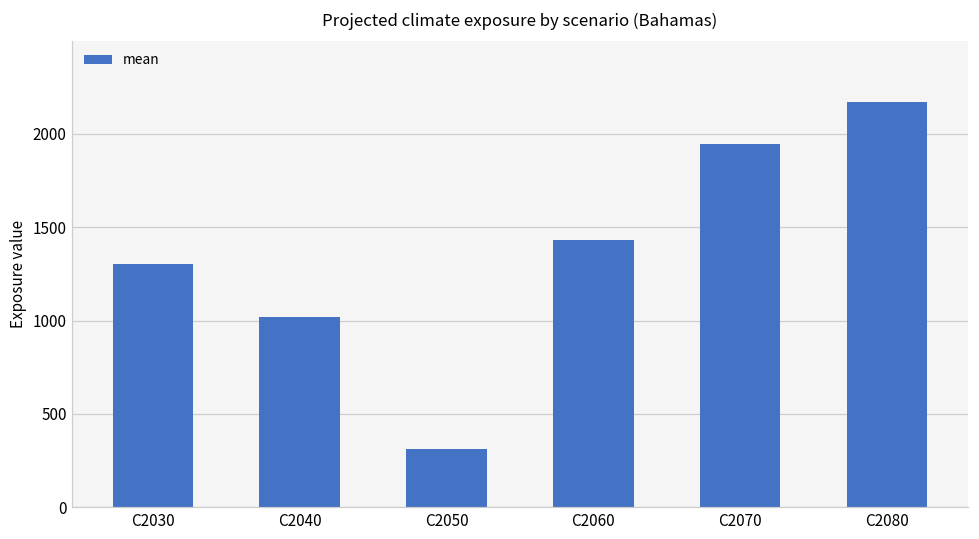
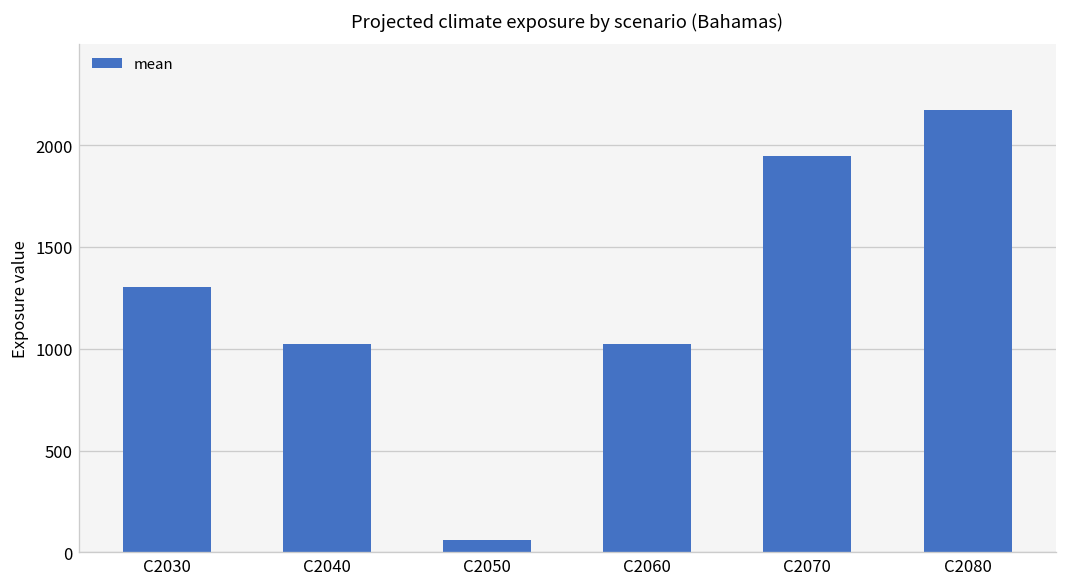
  {
    "C2030": 1310,
    "C2040": 1020,
-   "C2050": 310,
-   "C2060": 1430,
+   "C2050": 60,
+   "C2060": 1020,
    "C2070": 1950,
    "C2080": 2170
  }
